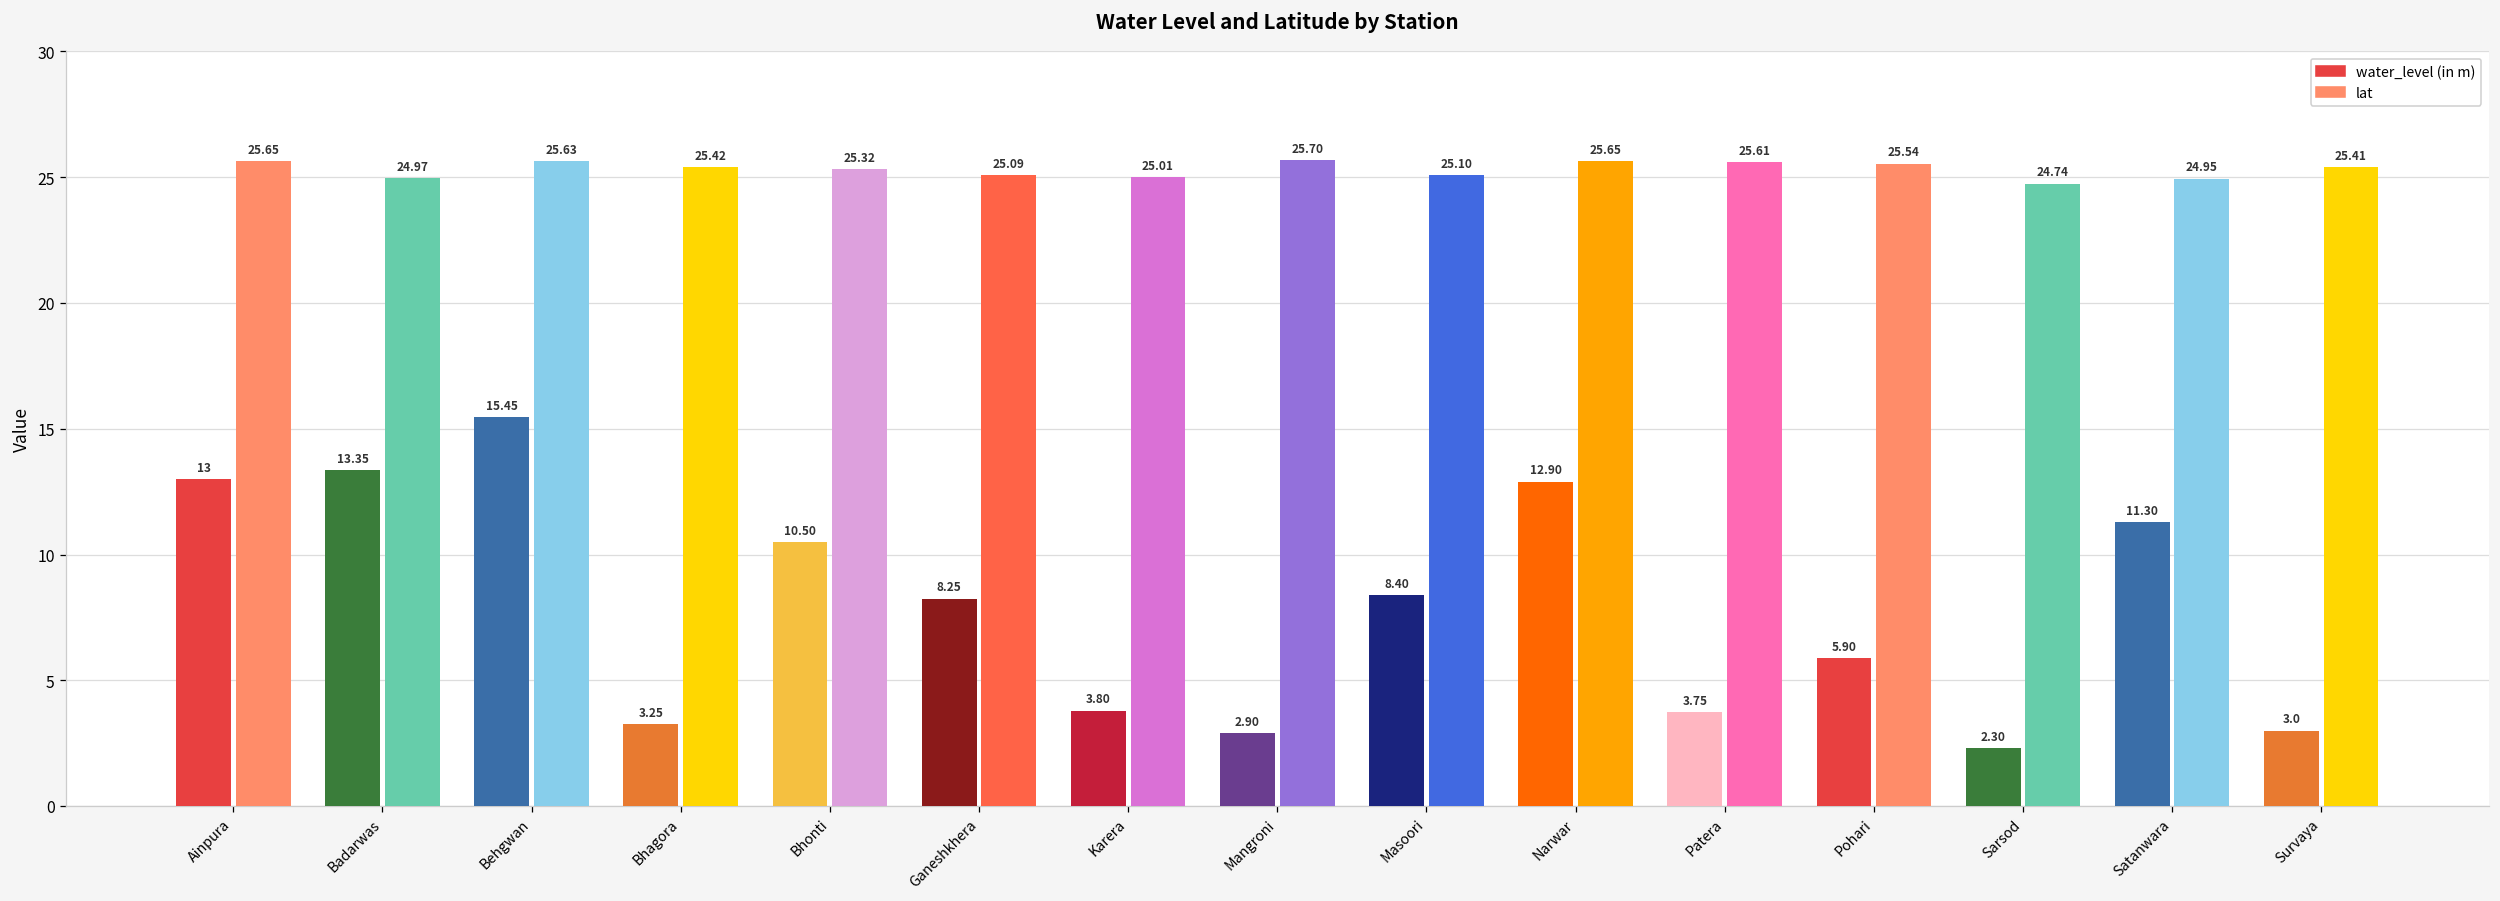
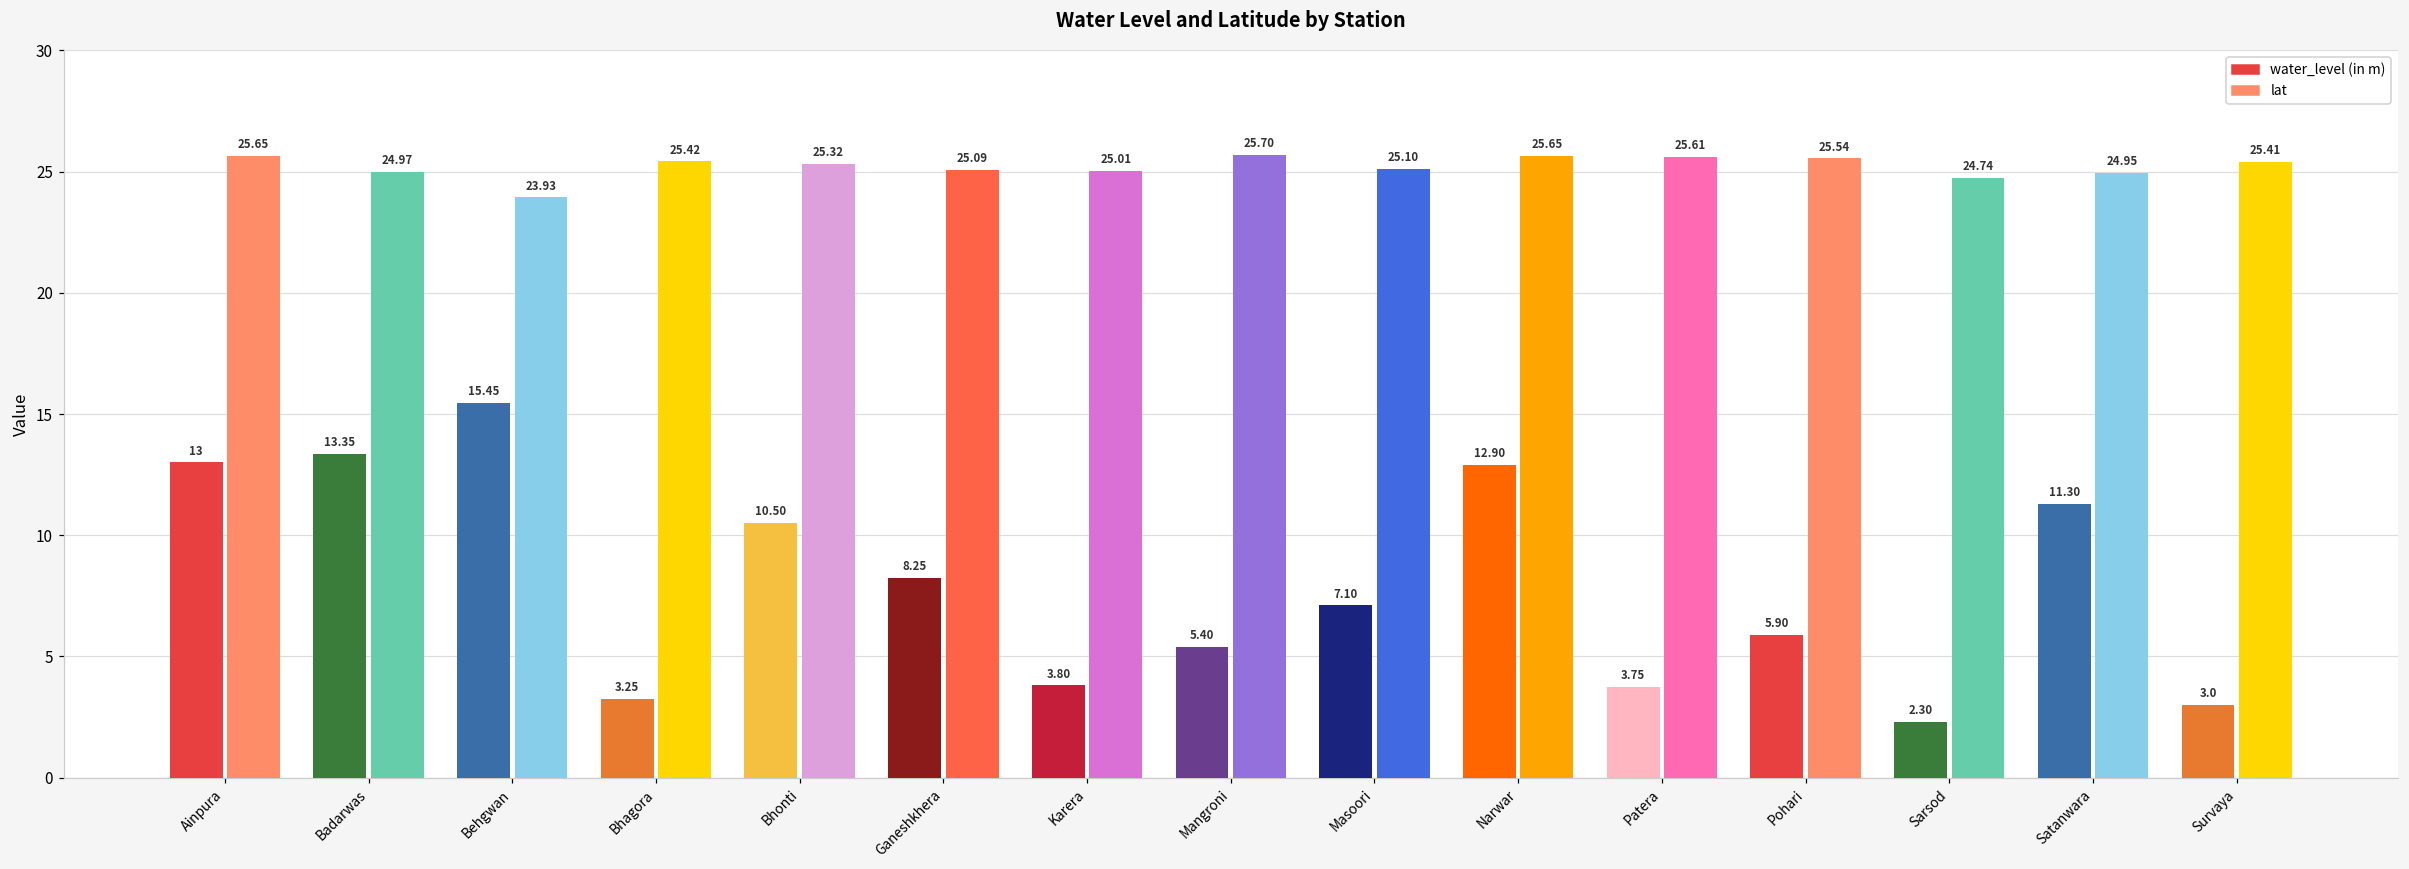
  {
    "water_level (in m)": {
      "Ainpura": 13,
      "Badarwas": 13.35,
      "Behgwan": 15.45,
      "Bhagora": 3.25,
      "Bhonti": 10.50,
      "Ganeshkhera": 8.25,
      "Karera": 3.80,
-     "Mangroni": 2.90,
-     "Masoori": 8.40,
+     "Mangroni": 5.40,
+     "Masoori": 7.10,
      "Narwar": 12.90,
      "Patera": 3.75,
      "Pohari": 5.90,
      "Sarsod": 2.30,
      "Satanwara": 11.30,
      "Survaya": 3.0
    },
    "lat": {
      "Ainpura": 25.65,
      "Badarwas": 24.97,
-     "Behgwan": 25.63,
+     "Behgwan": 23.93,
      "Bhagora": 25.42,
      "Bhonti": 25.32,
      "Ganeshkhera": 25.09,
      "Karera": 25.01,
      "Mangroni": 25.70,
      "Masoori": 25.10,
      "Narwar": 25.65,
      "Patera": 25.61,
      "Pohari": 25.54,
      "Sarsod": 24.74,
      "Satanwara": 24.95,
      "Survaya": 25.41
    }
  }
